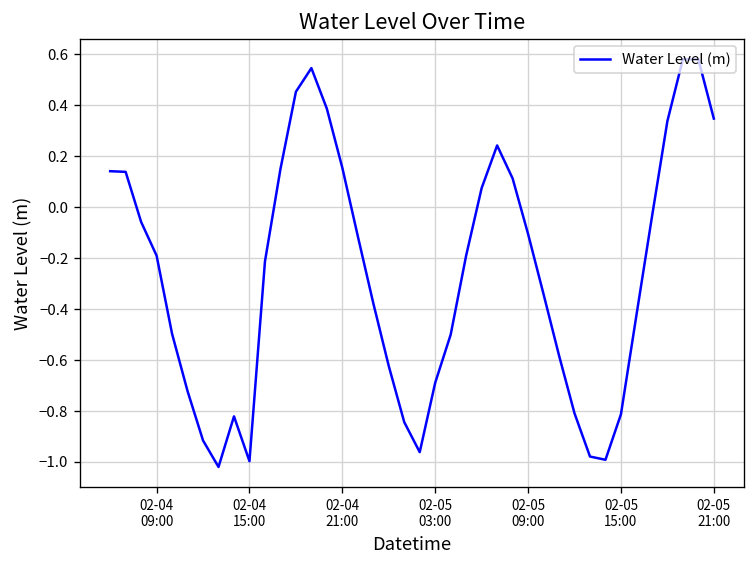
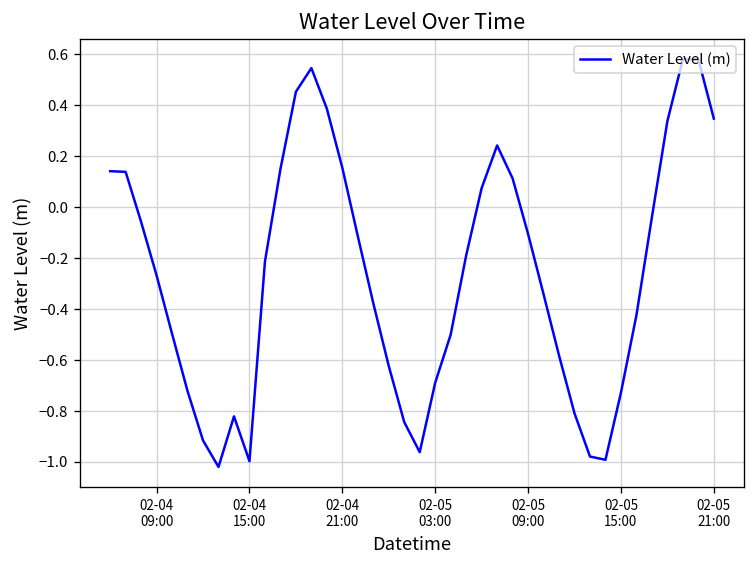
  {
-   "02-04 09:00": -0.19,
+   "02-04 09:00": -0.27,
    "02-04 15:00": -1.00,
    "02-04 21:00": 0.15,
    "02-05 03:00": -0.69,
    "02-05 09:00": -0.11,
-   "02-05 15:00": -0.81,
+   "02-05 15:00": -0.73,
    "02-05 21:00": 0.35
  }
